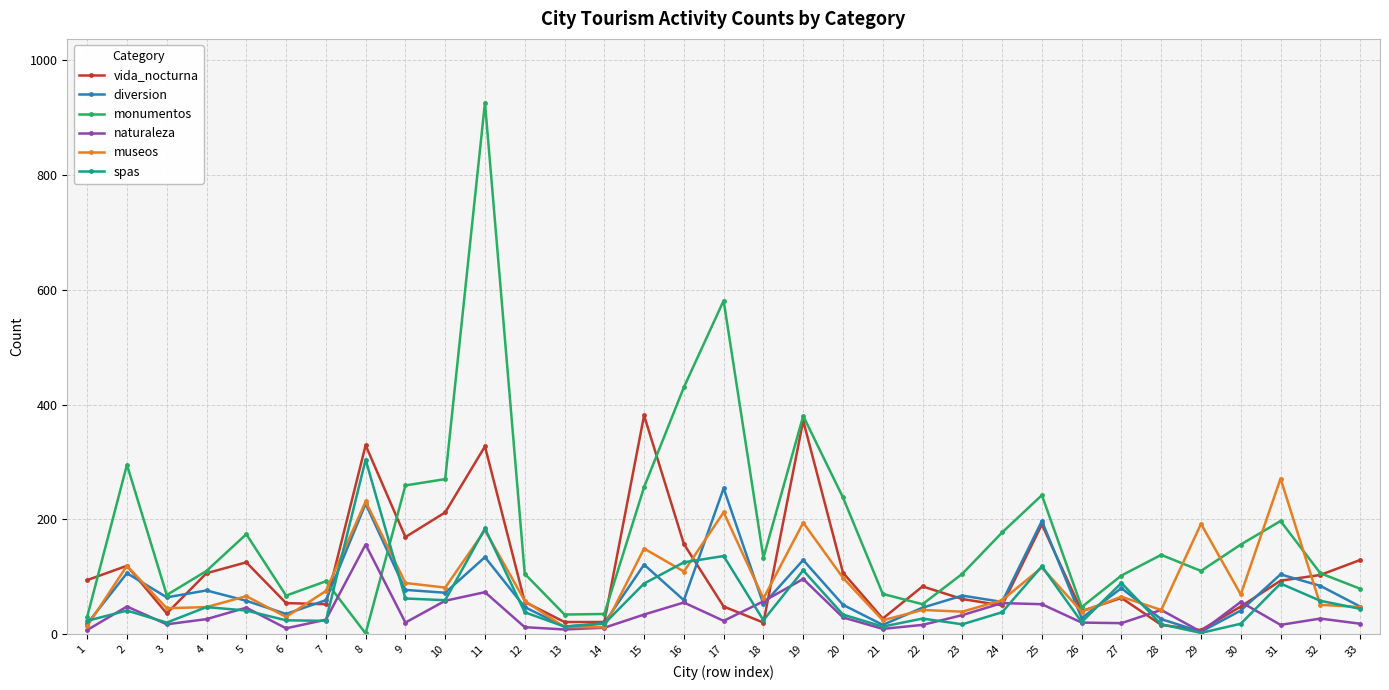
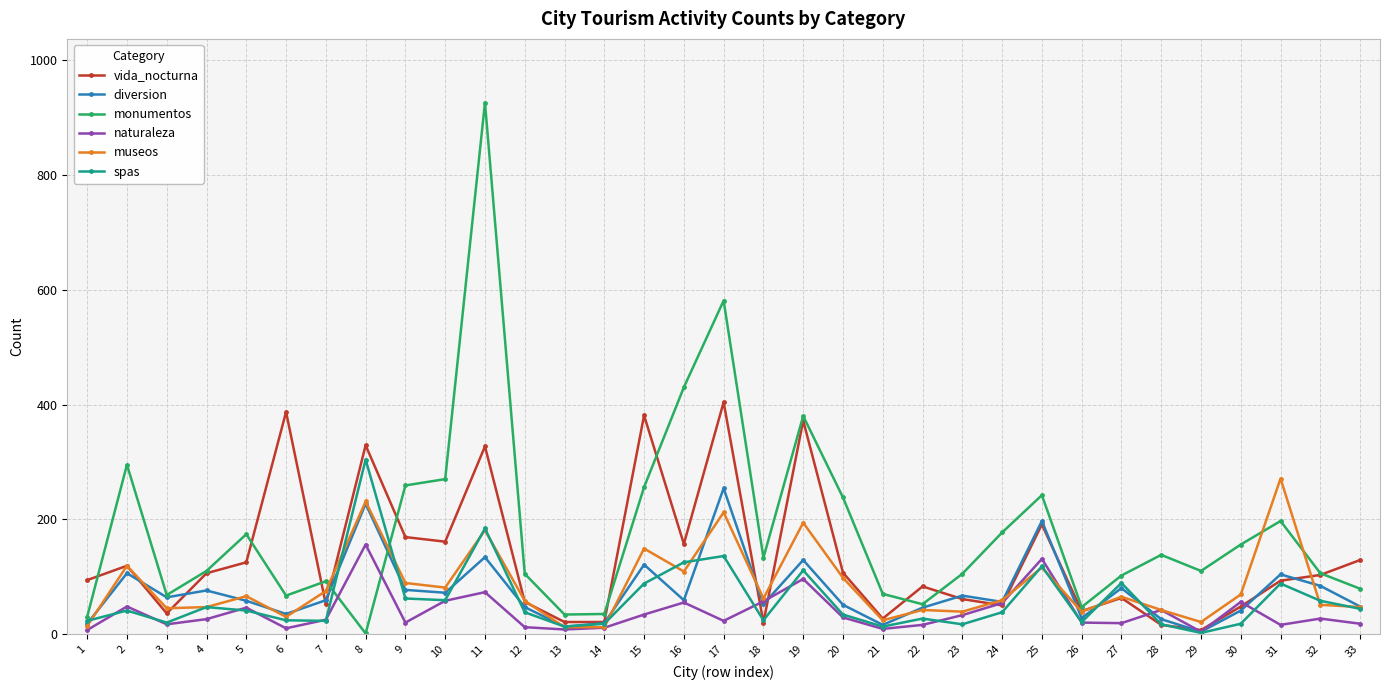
  {
    "vida_nocturna": {
      "1": 90,
      "3": 40,
      "5": 130,
-     "6": 50,
+     "6": 390,
      "7": 50,
      "8": 330,
      "9": 170,
-     "10": 210,
+     "10": 160,
      "11": 330,
      "13": 20,
      "15": 380,
      "16": 160,
-     "17": 50,
+     "17": 400,
      "19": 370,
      "20": 110,
      "22": 80,
      "23": 60,
      "25": 190,
      "30": 50,
      "31": 90,
      "33": 130
    },
    "diversion": {
      "2": 110,
      "4": 80,
      "5": 60,
      "6": 40,
      "7": 60,
      "9": 80,
      "10": 70,
      "11": 130,
      "12": 50,
      "15": 120,
      "17": 250,
      "18": 50,
      "19": 130,
      "20": 50,
      "23": 70,
      "25": 200,
      "26": 30,
      "27": 80,
      "28": 30,
      "30": 40,
      "31": 100,
      "32": 80
    },
    "naturaleza": {
      "1": 10,
      "2": 50,
      "4": 30,
      "5": 50,
      "6": 10,
      "8": 160,
      "9": 20,
      "11": 70,
      "12": 10,
      "15": 30,
      "17": 20,
      "18": 60,
      "19": 100,
      "20": 30,
      "22": 20,
      "23": 30,
-     "25": 50,
+     "25": 130,
      "27": 20,
      "30": 60,
      "31": 20,
      "32": 30,
      "33": 20
    },
    "museos": {
      "3": 50,
      "5": 70,
      "6": 30,
      "7": 80,
      "9": 90,
      "10": 80,
      "15": 150,
      "16": 110,
      "17": 210,
      "18": 60,
      "19": 190,
      "20": 100,
      "23": 40,
-     "29": 190,
+     "29": 20,
      "30": 70,
      "31": 270,
      "32": 50
    }
  }
